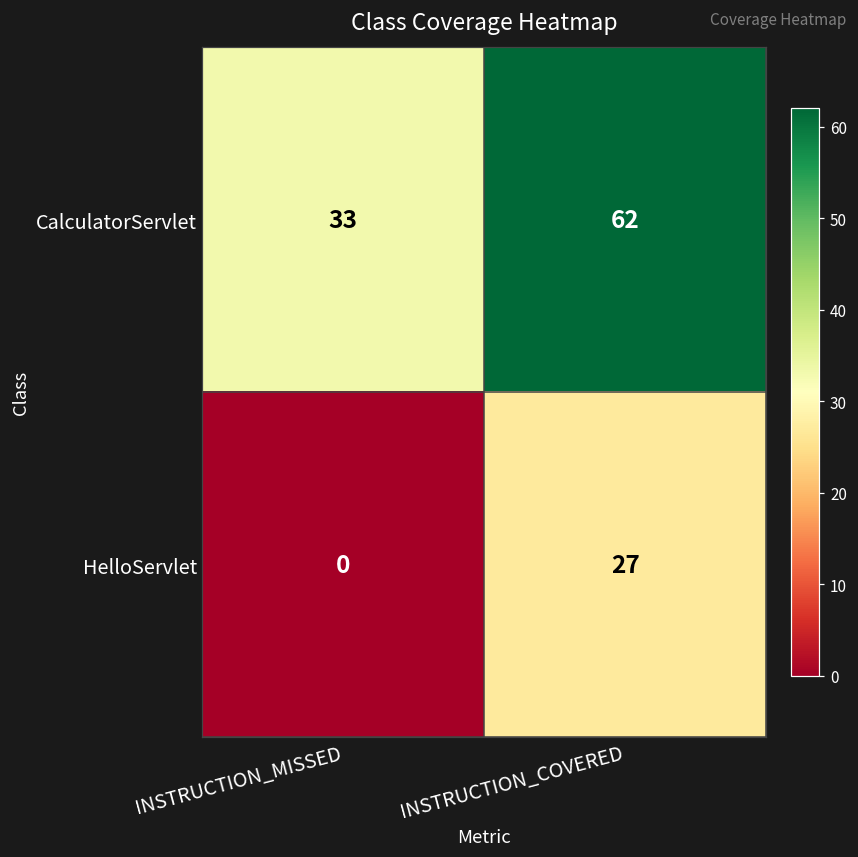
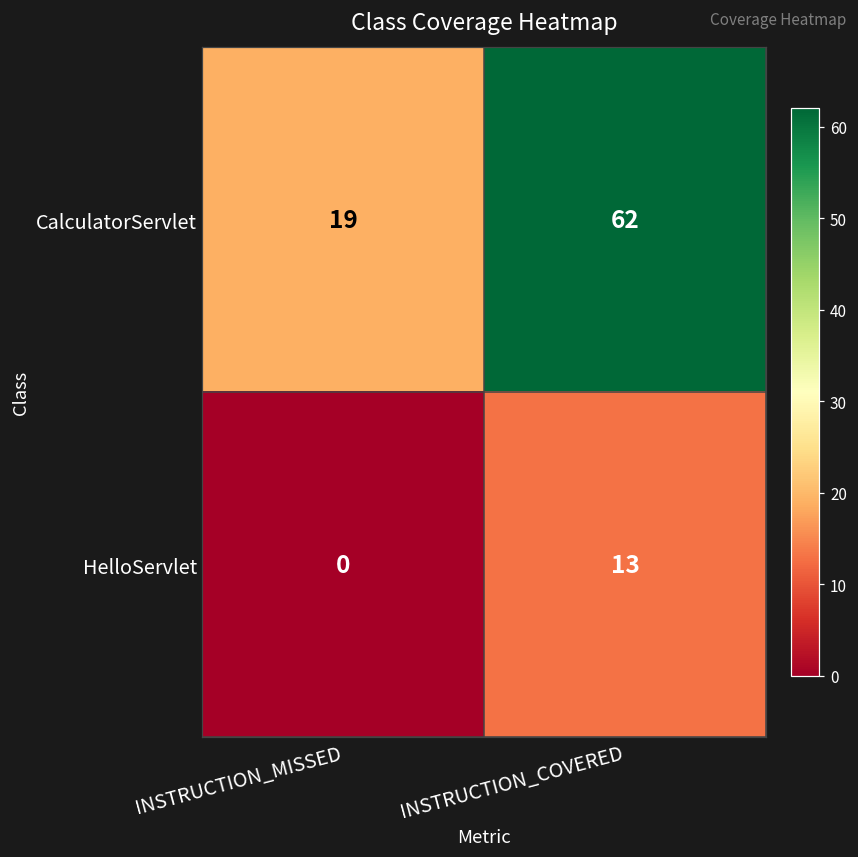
  {
    "CalculatorServlet": {
-     "INSTRUCTION_MISSED": 33,
+     "INSTRUCTION_MISSED": 19,
      "INSTRUCTION_COVERED": 62
    },
    "HelloServlet": {
      "INSTRUCTION_MISSED": 0,
-     "INSTRUCTION_COVERED": 27
+     "INSTRUCTION_COVERED": 13
    }
  }
